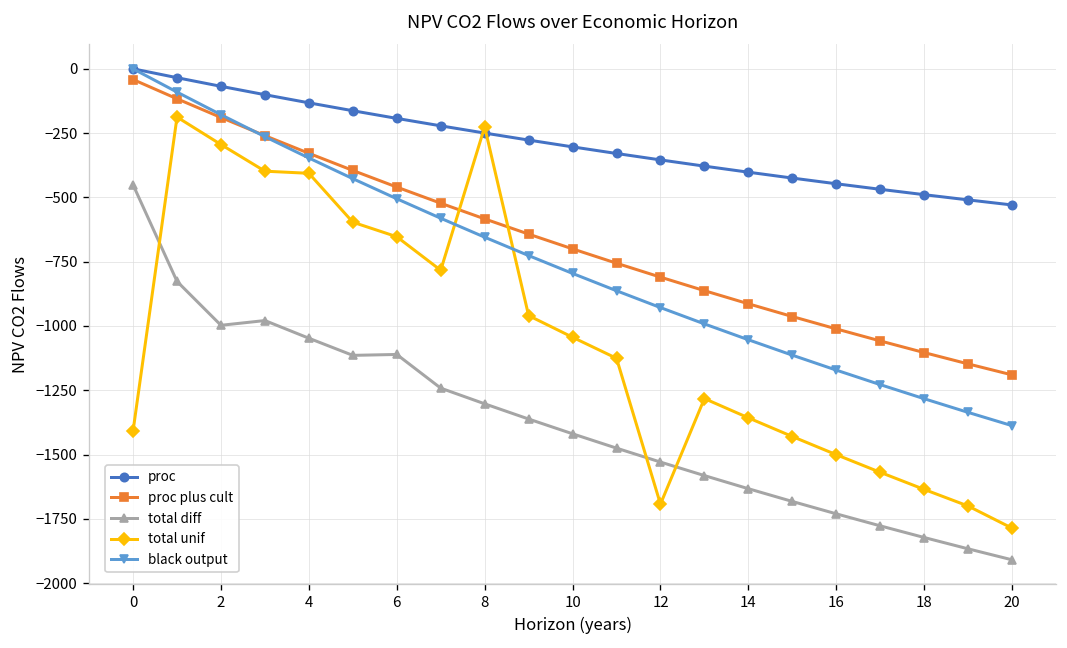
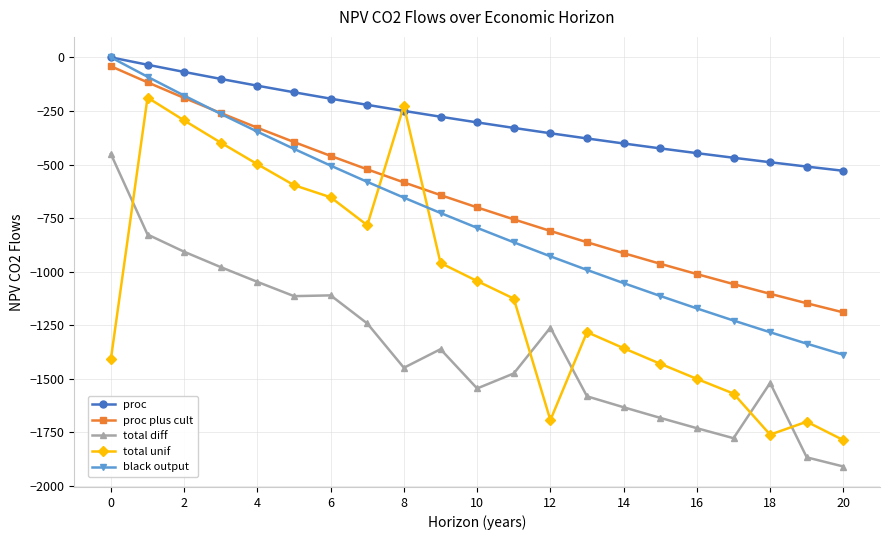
  {
    "proc plus cult": {
      "0": -40,
      "4": -330,
      "6": -460,
      "8": -580,
      "10": -700,
      "12": -810,
      "14": -910,
      "16": -1010,
      "18": -1100,
      "20": -1190
    },
    "total diff": {
      "0": -450,
-     "2": -1000,
+     "2": -910,
      "4": -1050,
      "6": -1110,
-     "8": -1300,
-     "10": -1420,
-     "12": -1530,
+     "8": -1450,
+     "10": -1540,
+     "12": -1260,
      "14": -1630,
      "16": -1730,
-     "18": -1820,
+     "18": -1520,
      "20": -1910
    },
    "total unif": {
      "0": -1410,
      "2": -290,
-     "4": -410,
+     "4": -500,
      "6": -650,
      "8": -230,
      "10": -1040,
      "12": -1690,
      "14": -1360,
      "16": -1500,
-     "18": -1640,
+     "18": -1760,
      "20": -1790
    }
  }
